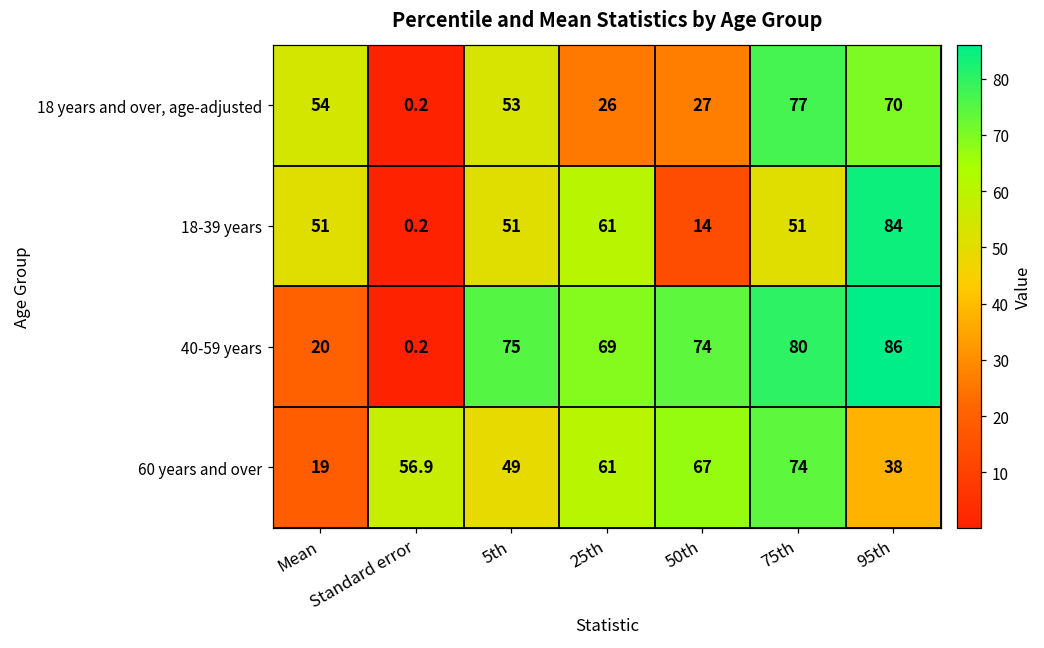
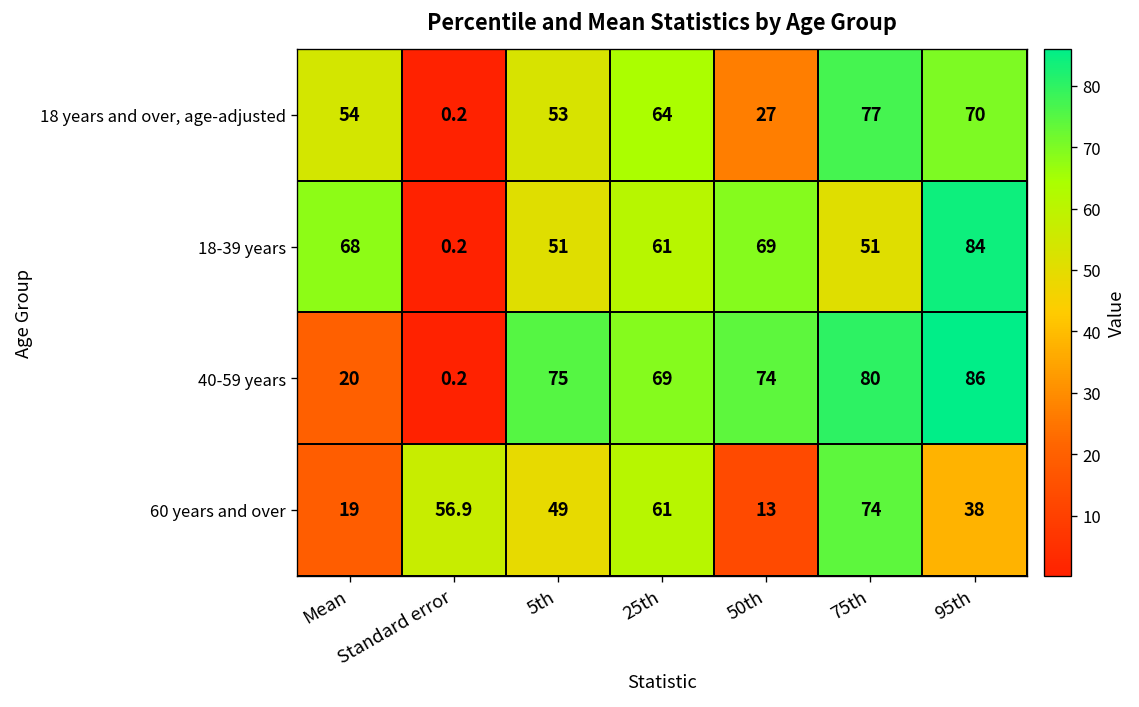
  {
    "18 years and over, age-adjusted": {
      "Mean": 54,
      "Standard error": 0.2,
      "5th": 53,
-     "25th": 26,
+     "25th": 64,
      "50th": 27,
      "75th": 77,
      "95th": 70
    },
    "18-39 years": {
-     "Mean": 51,
+     "Mean": 68,
      "Standard error": 0.2,
      "5th": 51,
      "25th": 61,
-     "50th": 14,
+     "50th": 69,
      "75th": 51,
      "95th": 84
    },
    "40-59 years": {
      "Mean": 20,
      "Standard error": 0.2,
      "5th": 75,
      "25th": 69,
      "50th": 74,
      "75th": 80,
      "95th": 86
    },
    "60 years and over": {
      "Mean": 19,
      "Standard error": 56.9,
      "5th": 49,
      "25th": 61,
-     "50th": 67,
+     "50th": 13,
      "75th": 74,
      "95th": 38
    }
  }
